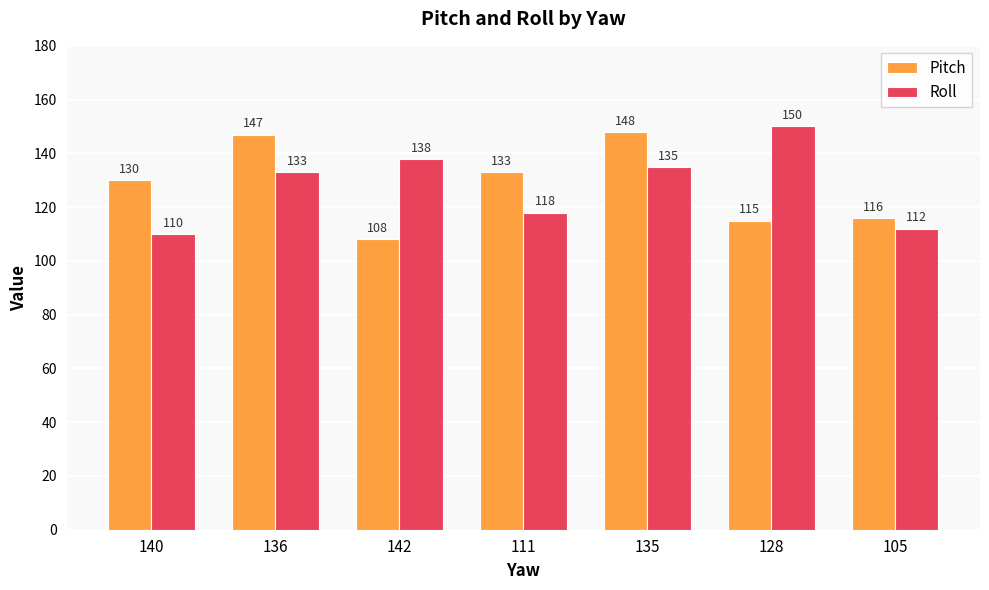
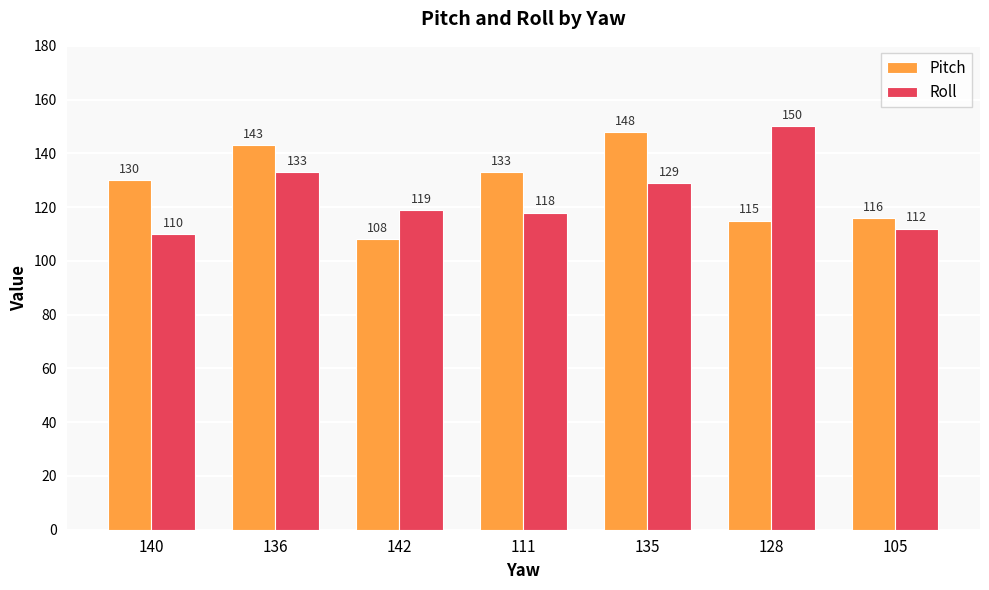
  {
    "Pitch": {
      "140": 130,
-     "136": 147,
+     "136": 143,
      "142": 108,
      "111": 133,
      "135": 148,
      "128": 115,
      "105": 116
    },
    "Roll": {
      "140": 110,
      "136": 133,
-     "142": 138,
+     "142": 119,
      "111": 118,
-     "135": 135,
+     "135": 129,
      "128": 150,
      "105": 112
    }
  }
